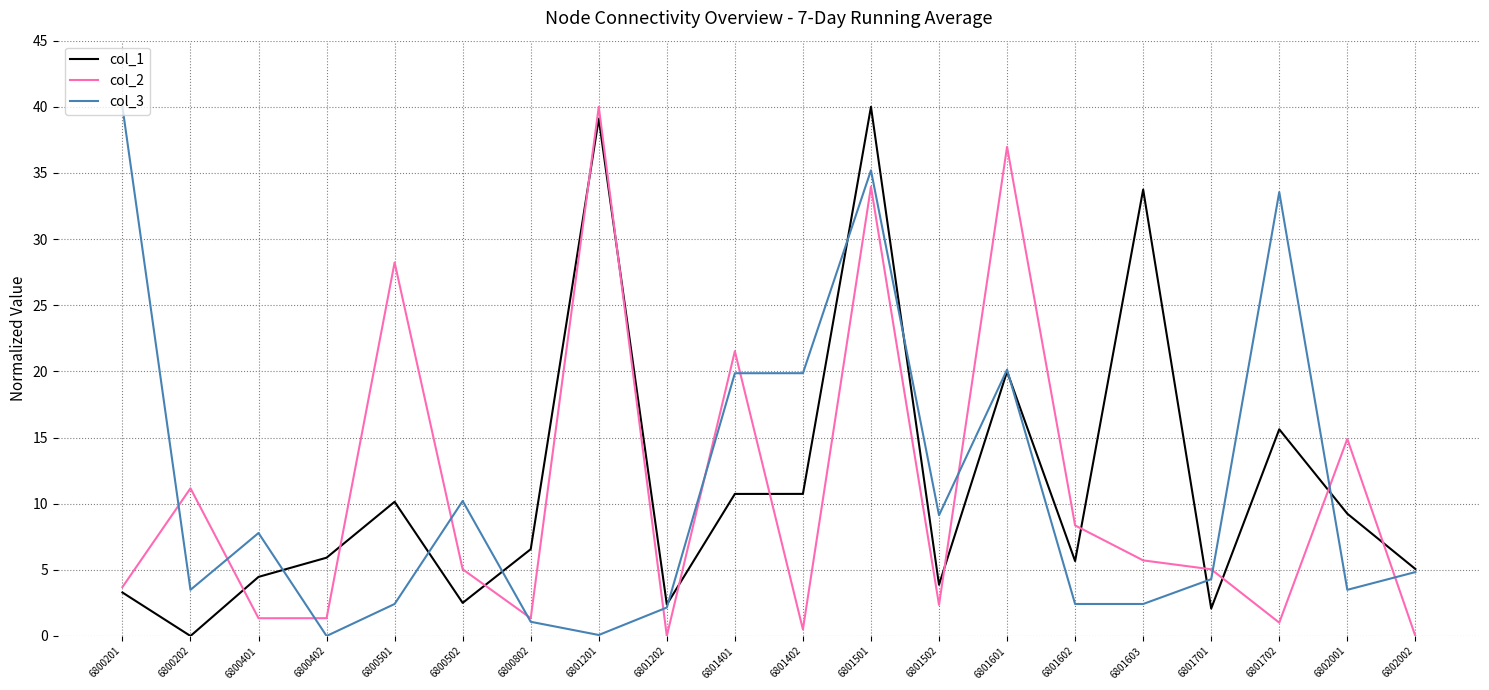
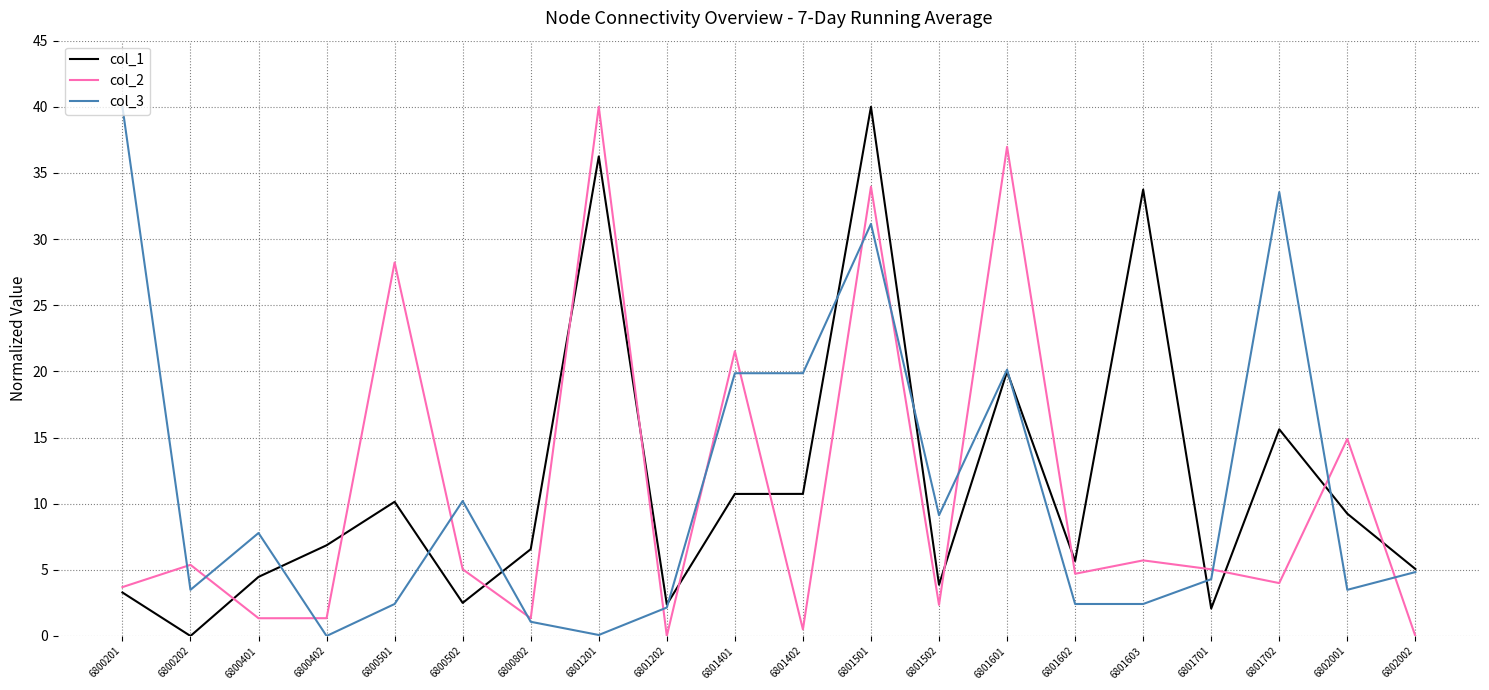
  {
    "col_1": {
      "6800201": 3.3,
      "6800202": 0.0,
      "6800401": 4.5,
-     "6800402": 5.9,
+     "6800402": 6.9,
      "6800501": 10.1,
      "6800502": 2.5,
      "6800802": 6.6,
-     "6801201": 39.1,
+     "6801201": 36.2,
      "6801202": 2.4,
      "6801401": 10.7,
      "6801402": 10.7,
      "6801501": 40.0,
      "6801502": 3.9,
      "6801602": 5.7,
      "6801603": 33.7,
      "6801701": 2.1,
      "6801702": 15.6,
      "6802001": 9.2,
      "6802002": 5.1
    },
    "col_2": {
      "6800201": 3.7,
-     "6800202": 11.2,
+     "6800202": 5.4,
      "6800401": 1.3,
      "6800402": 1.3,
      "6800501": 28.2,
      "6800502": 5.0,
      "6800802": 1.3,
      "6801201": 40.0,
      "6801202": 0.0,
      "6801401": 21.5,
      "6801402": 0.5,
      "6801501": 34.0,
      "6801502": 2.4,
      "6801601": 37.0,
-     "6801602": 8.4,
+     "6801602": 4.7,
      "6801603": 5.7,
      "6801701": 5.0,
-     "6801702": 1.0,
+     "6801702": 4.0,
      "6802001": 14.9,
      "6802002": 0.0
    },
    "col_3": {
      "6800202": 3.5,
      "6800401": 7.8,
      "6800402": 0.0,
      "6800501": 2.4,
      "6800502": 10.2,
      "6800802": 1.1,
      "6801201": 0.1,
      "6801202": 2.1,
      "6801401": 19.9,
      "6801402": 19.9,
-     "6801501": 35.2,
+     "6801501": 31.2,
      "6801502": 9.1,
      "6801602": 2.4,
      "6801603": 2.4,
      "6801701": 4.3,
      "6801702": 33.6,
      "6802001": 3.5,
      "6802002": 4.8
    }
  }
